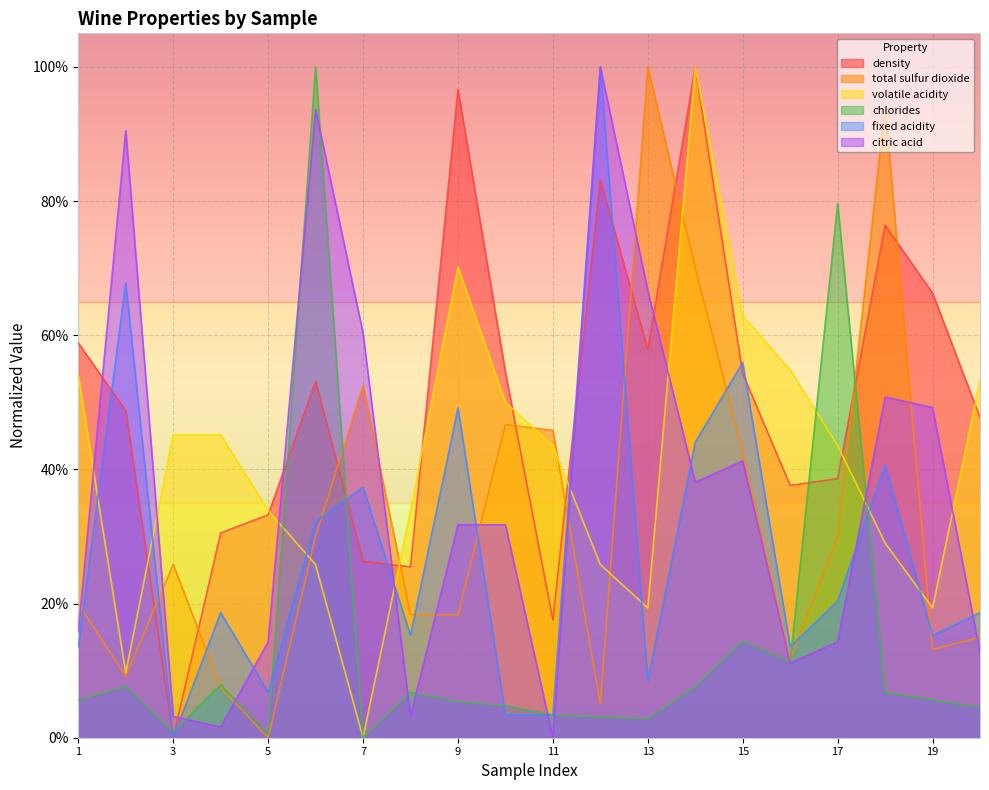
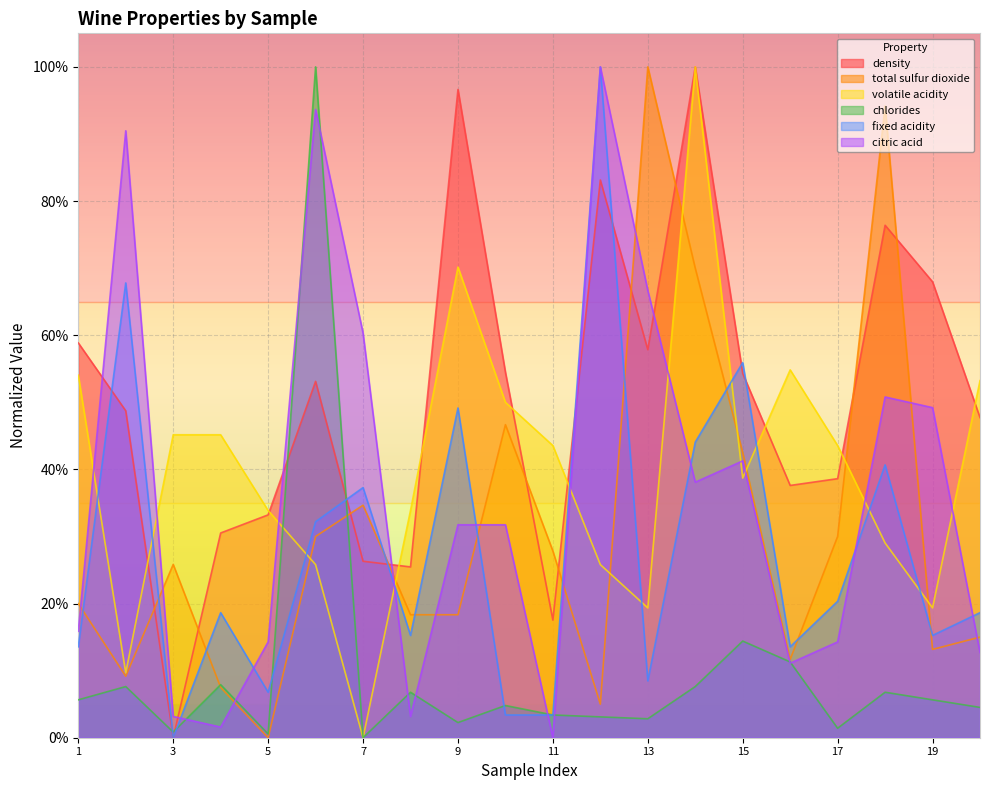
  {
    "density": {
      "1": "59%",
      "5": "33%",
      "7": "26%",
      "9": "97%",
      "11": "18%",
      "13": "58%",
      "15": "54%",
      "17": "39%",
-     "19": "66%"
+     "19": "68%"
    },
    "total sulfur dioxide": {
      "1": "20%",
      "3": "26%",
      "5": "0%",
-     "7": "53%",
+     "7": "35%",
      "9": "18%",
-     "11": "46%",
+     "11": "28%",
      "13": "100%",
      "15": "43%",
      "17": "30%",
      "19": "13%"
    },
    "volatile acidity": {
      "1": "54%",
      "3": "45%",
      "5": "34%",
      "9": "70%",
      "11": "44%",
      "13": "19%",
-     "15": "63%",
+     "15": "39%",
      "17": "44%",
      "19": "19%"
    },
    "chlorides": {
      "1": "6%",
      "3": "1%",
      "5": "1%",
-     "9": "5%",
+     "9": "2%",
      "13": "3%",
      "15": "14%",
-     "17": "80%",
+     "17": "1%",
      "19": "6%"
    },
    "fixed acidity": {
      "1": "14%",
      "5": "7%",
      "7": "37%",
      "9": "49%",
      "13": "8%",
      "15": "56%",
      "17": "20%",
      "19": "15%"
    },
    "citric acid": {
      "1": "16%",
      "3": "3%",
      "5": "14%",
      "7": "60%",
      "9": "32%",
      "11": "0%",
      "13": "67%",
      "15": "41%",
      "17": "14%",
      "19": "49%"
    }
  }
